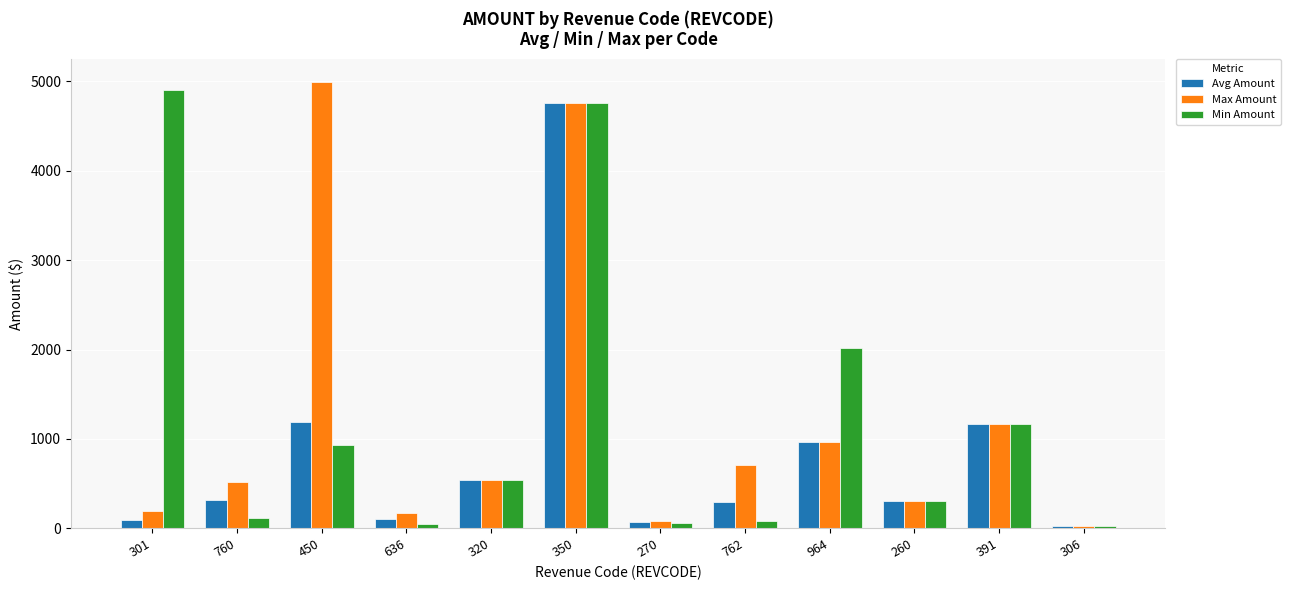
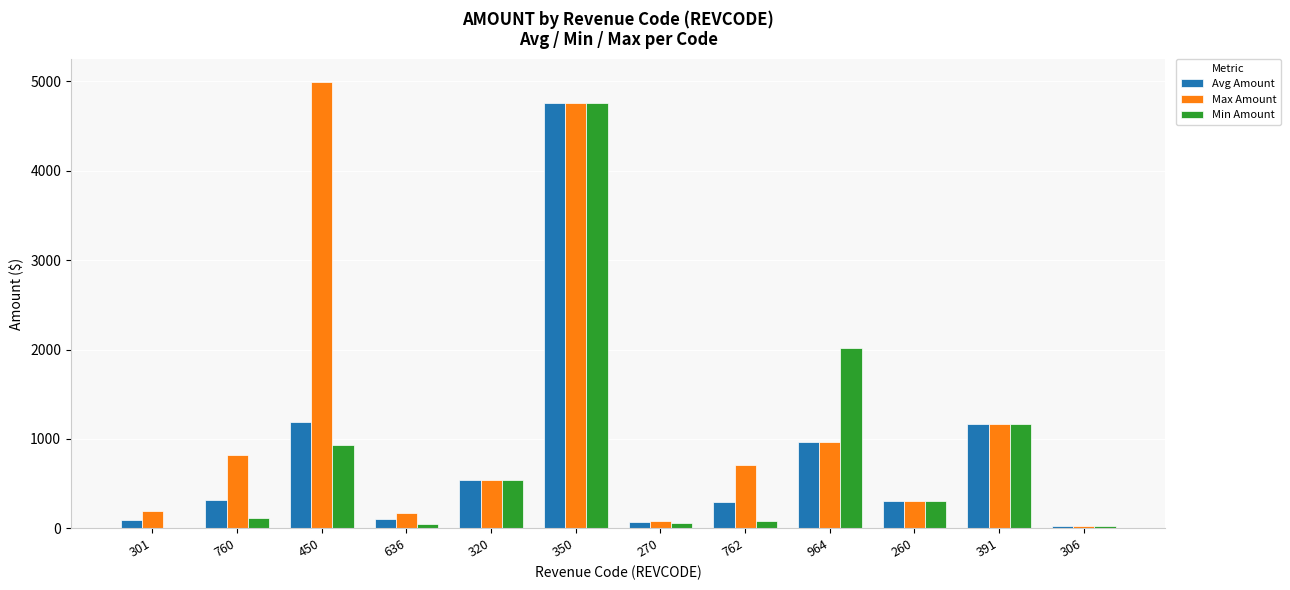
  {
    "Avg Amount": {
      "301": 100,
      "760": 300,
      "450": 1200,
      "636": 100,
      "320": 500,
      "350": 4800,
      "270": 100,
      "762": 300,
      "964": 1000,
      "260": 300,
      "391": 1200,
      "306": 0
    },
    "Max Amount": {
      "301": 200,
-     "760": 500,
+     "760": 800,
      "450": 5000,
      "636": 200,
      "320": 500,
      "350": 4800,
      "270": 100,
      "762": 700,
      "964": 1000,
      "260": 300,
      "391": 1200,
      "306": 0
    },
    "Min Amount": {
-     "301": 4900,
+     "301": 0,
      "760": 100,
      "450": 900,
      "636": 100,
      "320": 500,
      "350": 4800,
      "270": 100,
      "762": 100,
      "964": 2000,
      "260": 300,
      "391": 1200,
      "306": 0
    }
  }
